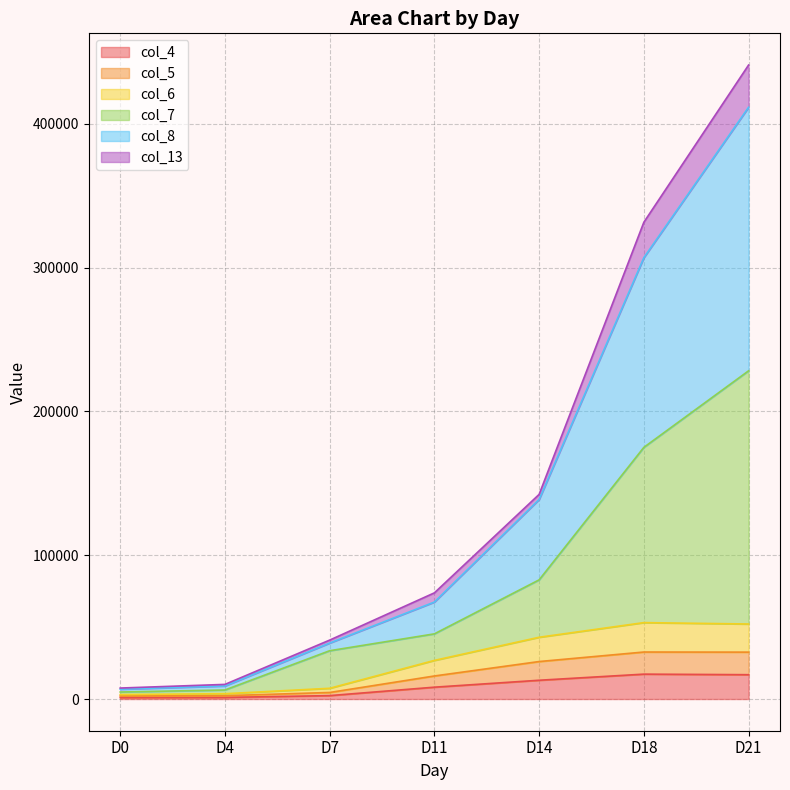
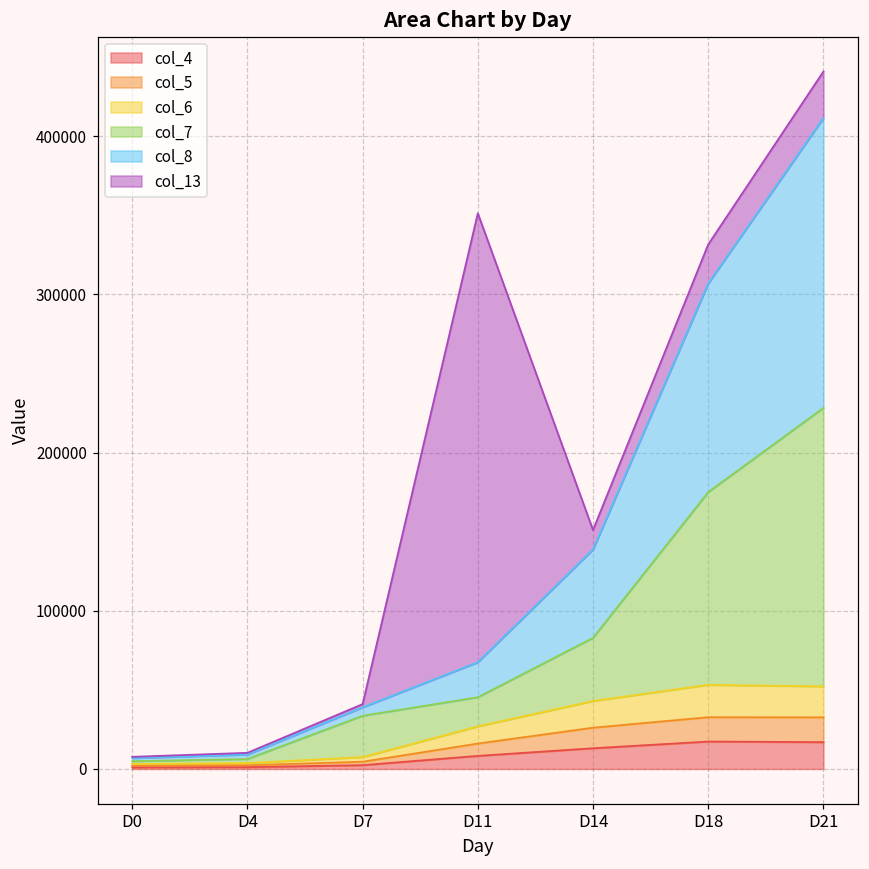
  {
    "col_7": {
      "D0": 2000,
      "D4": 3000,
      "D7": 26000,
      "D11": 18000,
      "D14": 40000,
      "D18": 122000,
      "D21": 176000
    },
    "col_8": {
      "D7": 5000,
      "D11": 22000,
      "D14": 56000,
      "D18": 132000,
      "D21": 183000
    },
    "col_13": {
      "D7": 2000,
-     "D11": 6000,
-     "D14": 4000,
+     "D11": 284000,
+     "D14": 12000,
      "D18": 25000,
      "D21": 29000
    }
  }
